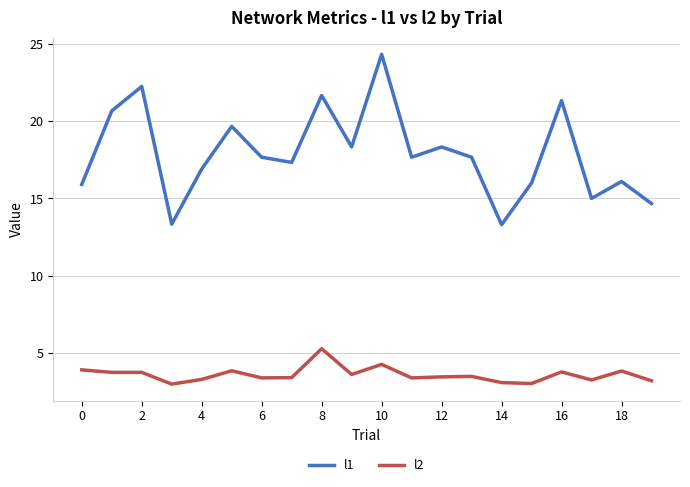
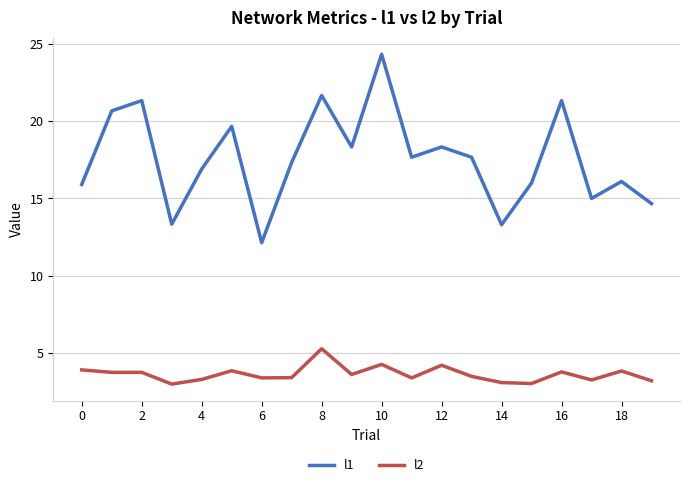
  {
    "l1": {
      "0": 15.9,
-     "2": 22.3,
+     "2": 21.3,
      "4": 16.9,
-     "6": 17.7,
+     "6": 12.1,
      "8": 21.7,
      "10": 24.3,
      "12": 18.3,
      "14": 13.3,
      "16": 21.3,
      "18": 16.1
    },
    "l2": {
      "0": 3.9,
      "2": 3.7,
      "4": 3.3,
      "6": 3.4,
      "8": 5.3,
      "10": 4.3,
-     "12": 3.4,
+     "12": 4.2,
      "14": 3.1,
      "16": 3.8,
      "18": 3.8
    }
  }
